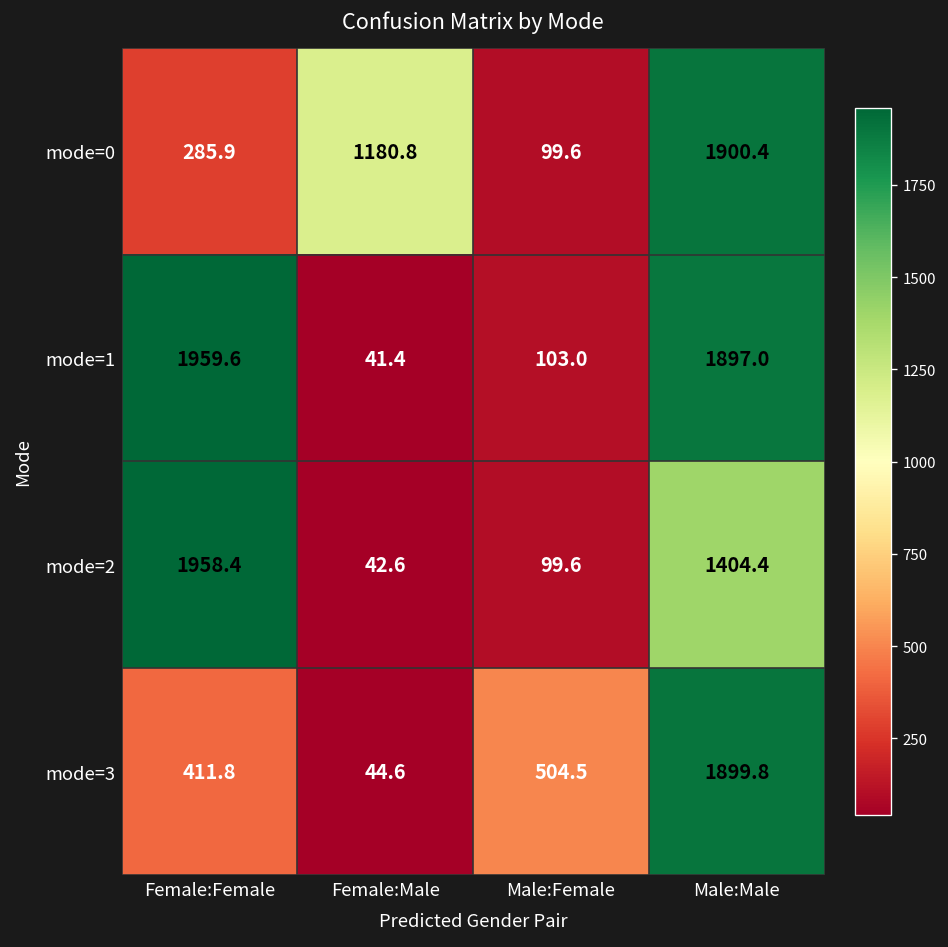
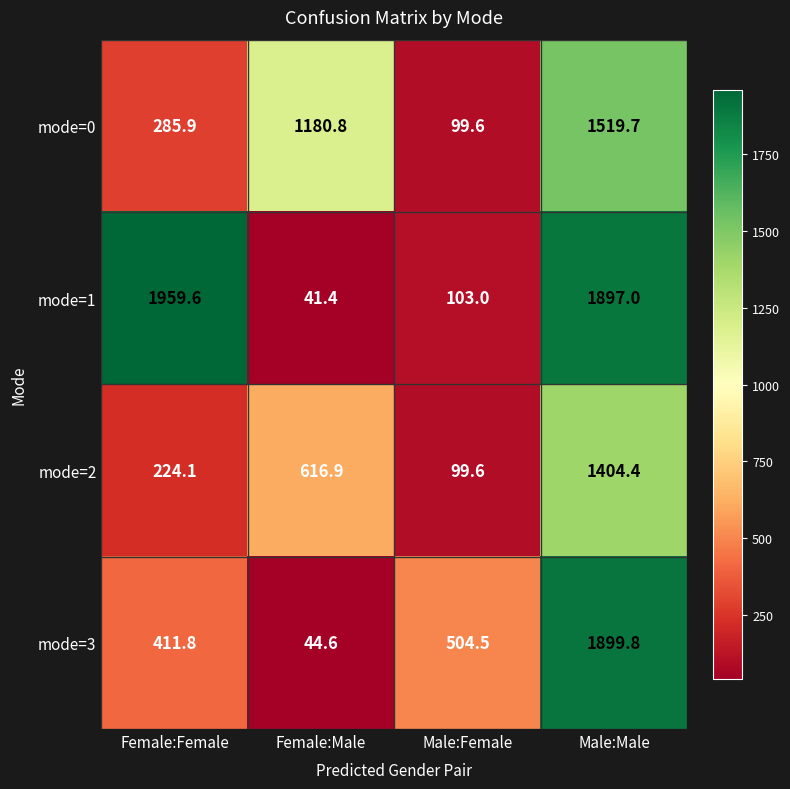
  {
    "mode=0": {
      "Female:Female": 285.9,
      "Female:Male": 1180.8,
      "Male:Female": 99.6,
-     "Male:Male": 1900.4
+     "Male:Male": 1519.7
    },
    "mode=1": {
      "Female:Female": 1959.6,
      "Female:Male": 41.4,
      "Male:Female": 103.0,
      "Male:Male": 1897.0
    },
    "mode=2": {
-     "Female:Female": 1958.4,
-     "Female:Male": 42.6,
+     "Female:Female": 224.1,
+     "Female:Male": 616.9,
      "Male:Female": 99.6,
      "Male:Male": 1404.4
    },
    "mode=3": {
      "Female:Female": 411.8,
      "Female:Male": 44.6,
      "Male:Female": 504.5,
      "Male:Male": 1899.8
    }
  }
